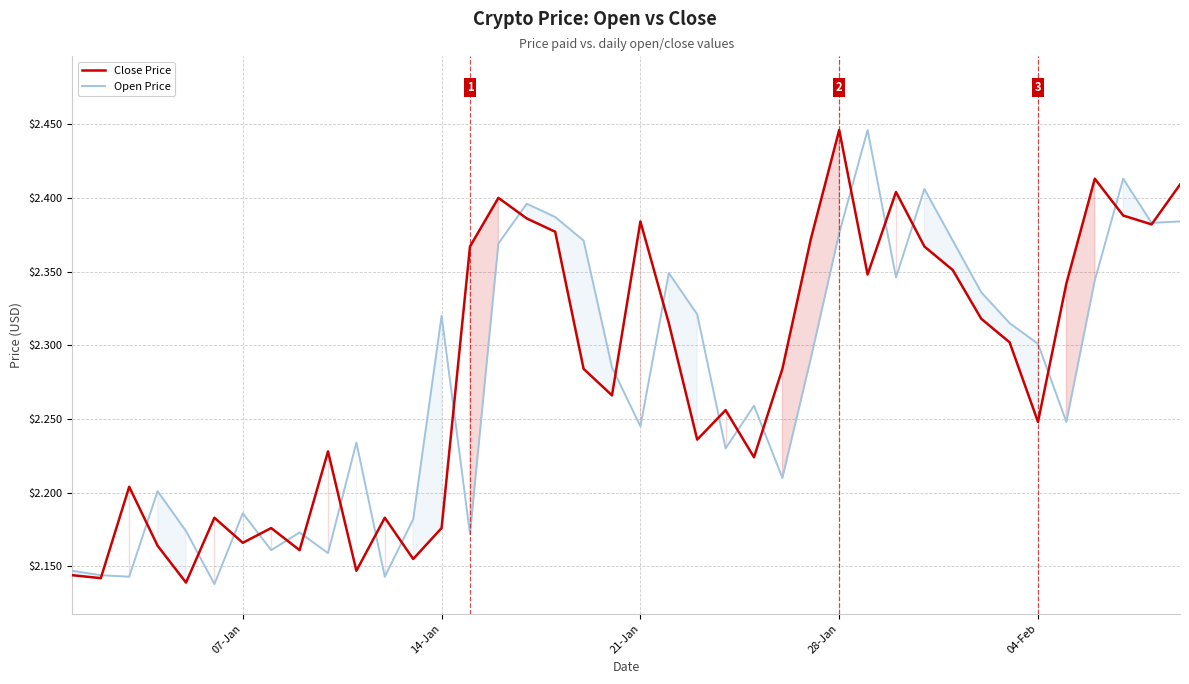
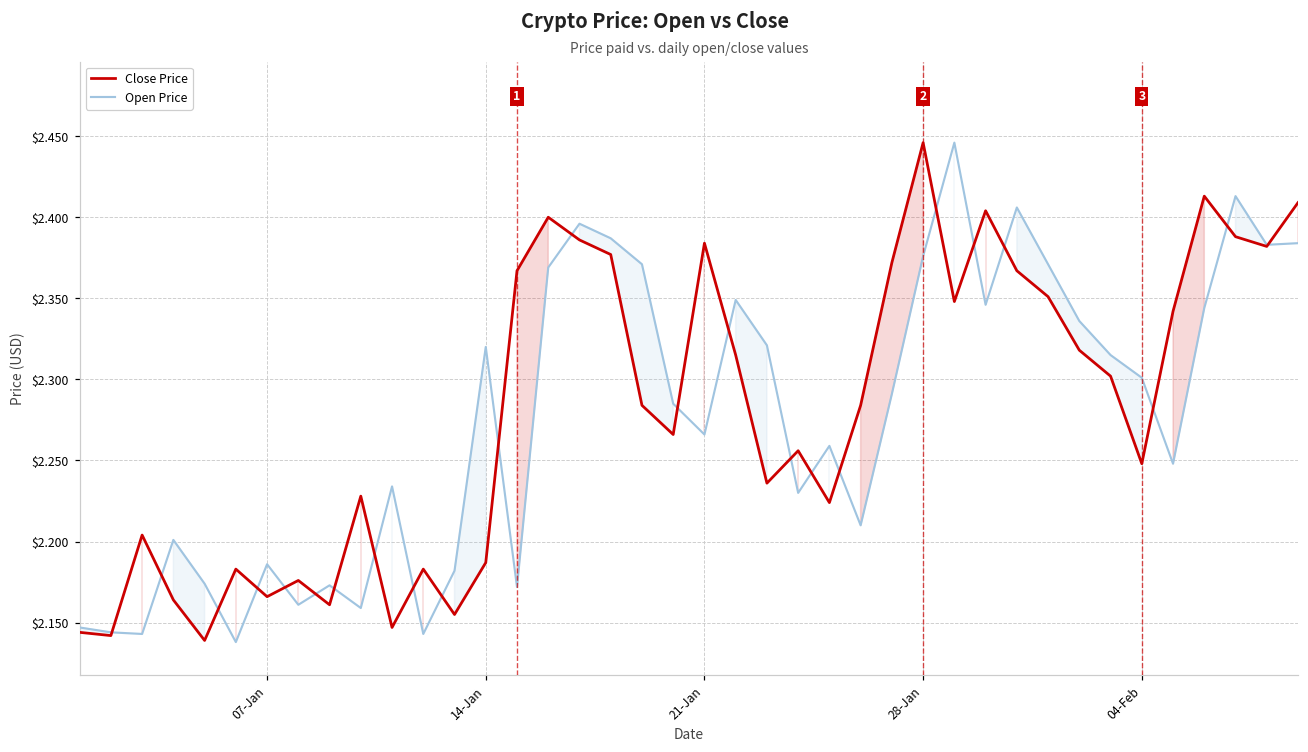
  {
    "Close Price": {
      "07-Jan": "$2.166",
-     "14-Jan": "$2.176",
+     "14-Jan": "$2.187",
      "21-Jan": "$2.384",
      "28-Jan": "$2.446",
      "04-Feb": "$2.248"
    },
    "Open Price": {
      "07-Jan": "$2.186",
      "14-Jan": "$2.320",
-     "21-Jan": "$2.245",
+     "21-Jan": "$2.266",
      "28-Jan": "$2.376",
      "04-Feb": "$2.301"
    }
  }
